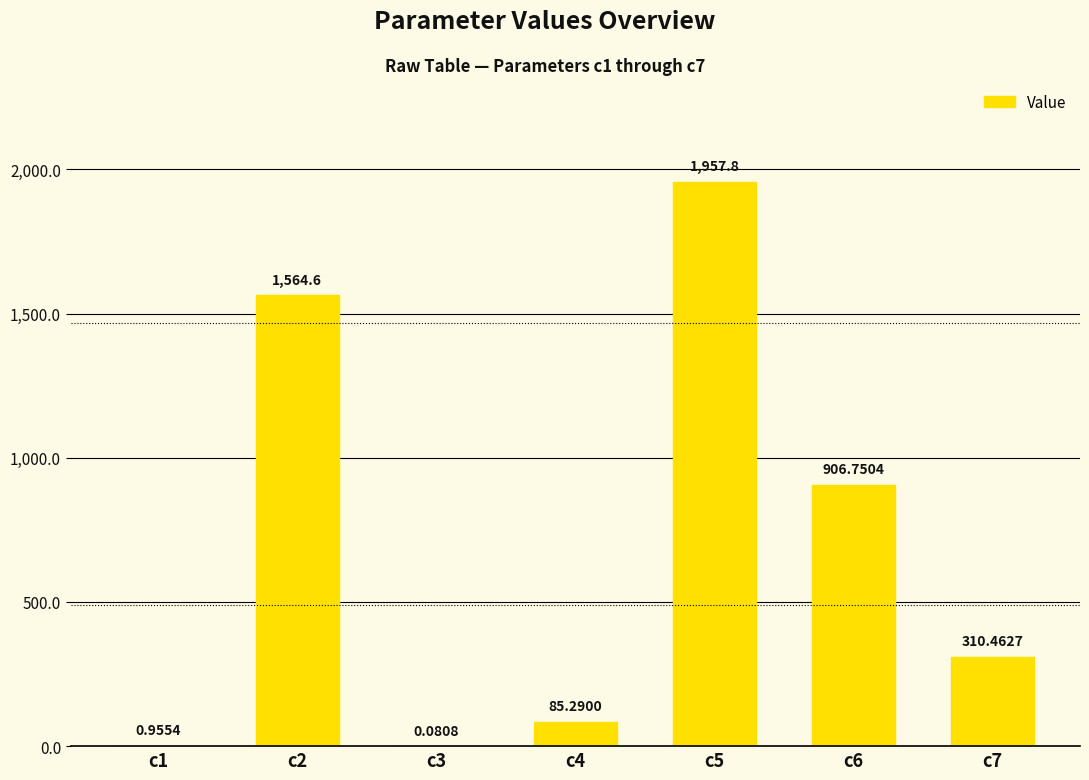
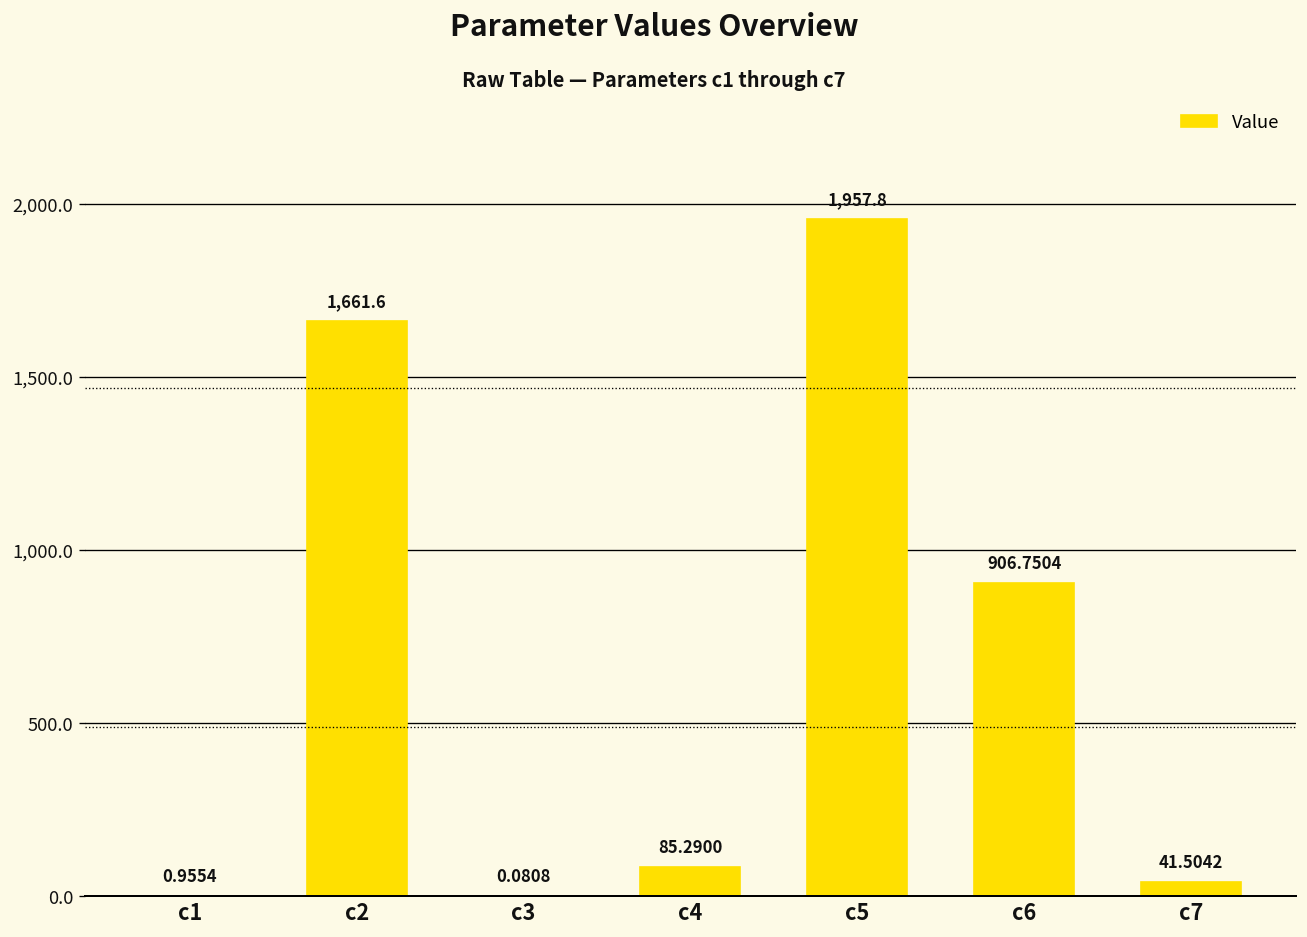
  {
    "c1": "0.9554",
-   "c2": "1,564.6",
+   "c2": "1,661.6",
    "c3": "0.0808",
    "c4": "85.2900",
    "c5": "1,957.8",
    "c6": "906.7504",
-   "c7": "310.4627"
+   "c7": "41.5042"
  }
